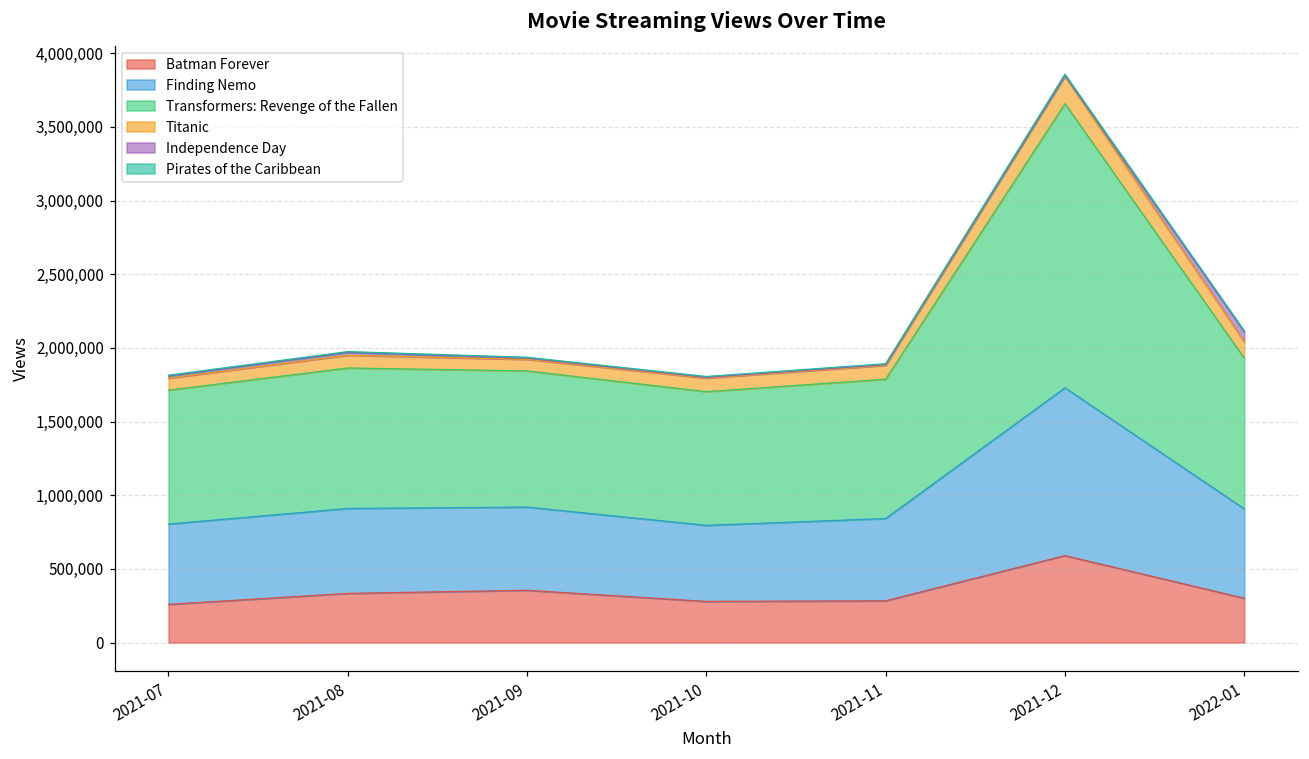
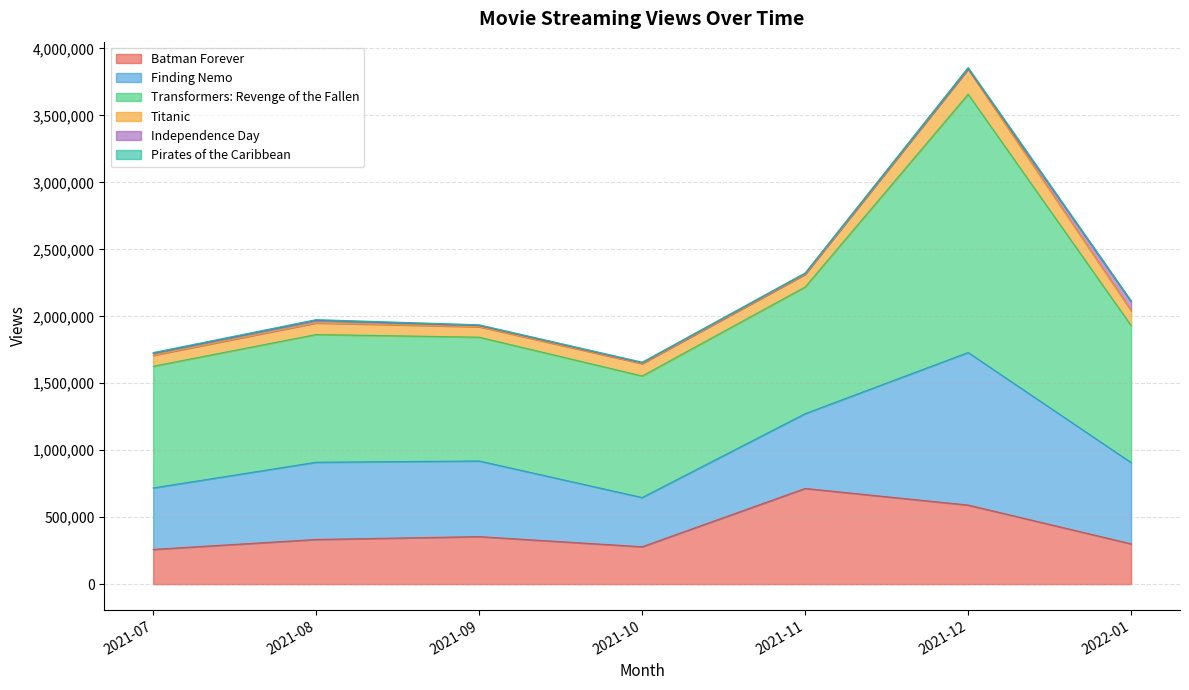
  {
    "Batman Forever": {
      "2021-07": "260,000",
      "2021-08": "330,000",
      "2021-09": "350,000",
      "2021-10": "280,000",
-     "2021-11": "280,000",
+     "2021-11": "710,000",
      "2021-12": "590,000",
      "2022-01": "300,000"
    },
    "Finding Nemo": {
-     "2021-07": "540,000",
+     "2021-07": "460,000",
      "2021-08": "580,000",
      "2021-09": "560,000",
-     "2021-10": "520,000",
+     "2021-10": "370,000",
      "2021-11": "560,000",
      "2021-12": "1,140,000",
      "2022-01": "610,000"
    },
    "Titanic": {
      "2022-01": "110,000"
    }
  }
